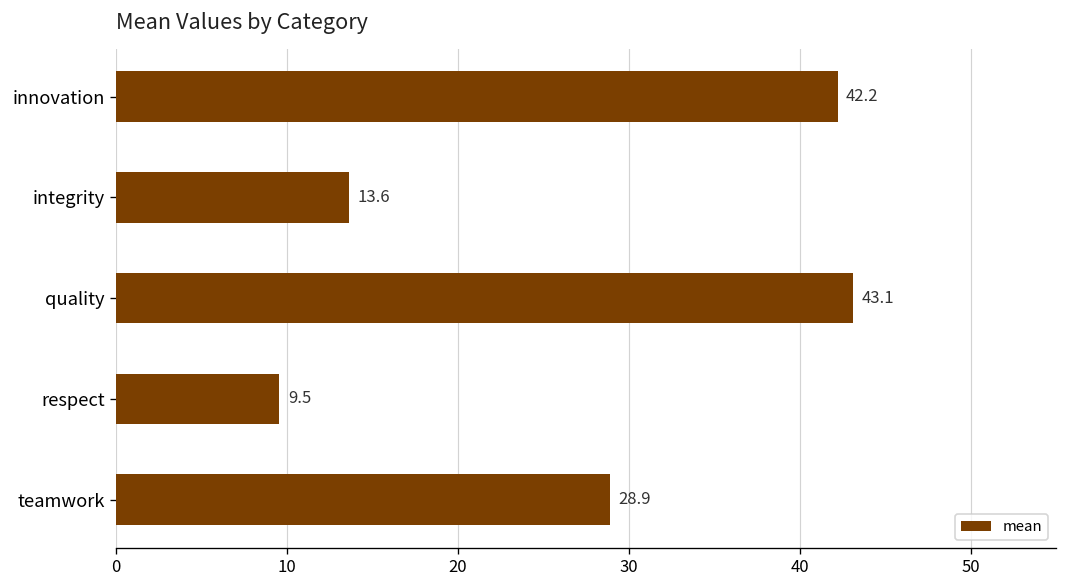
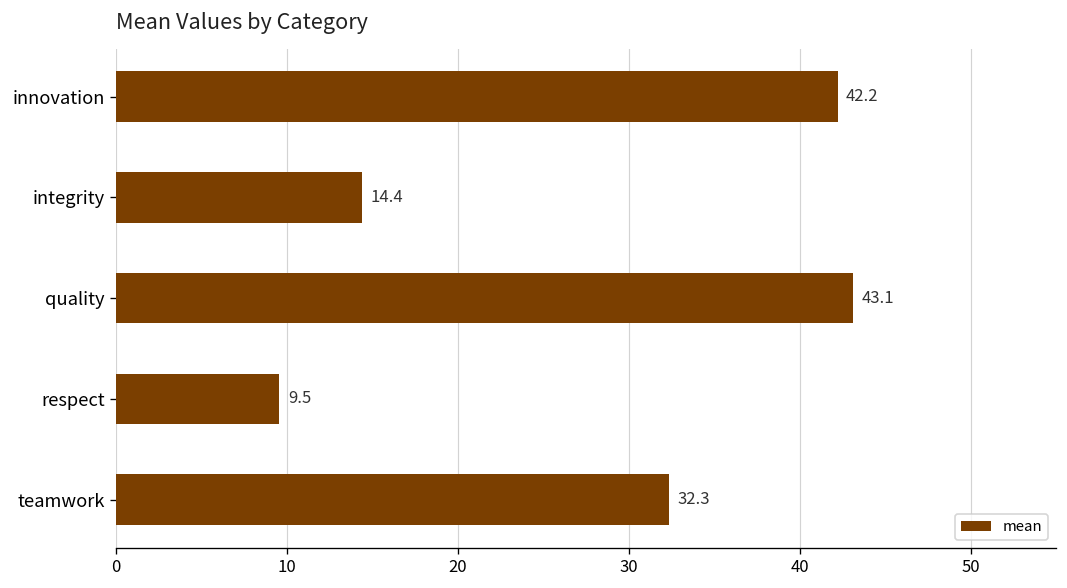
  {
    "innovation": 42.2,
-   "integrity": 13.6,
+   "integrity": 14.4,
    "quality": 43.1,
    "respect": 9.5,
-   "teamwork": 28.9
+   "teamwork": 32.3
  }
